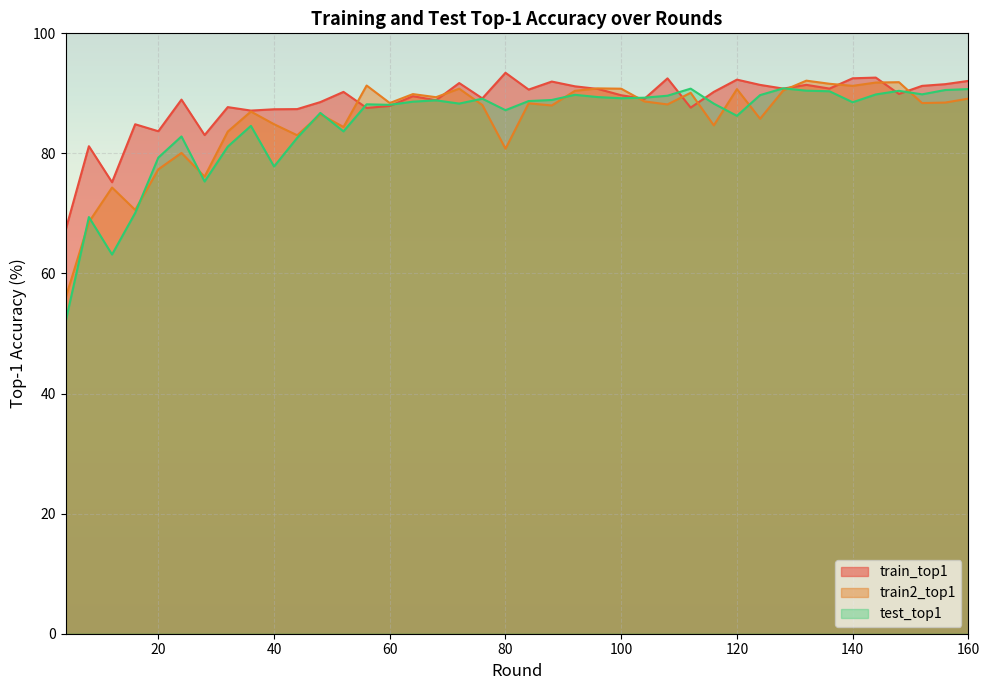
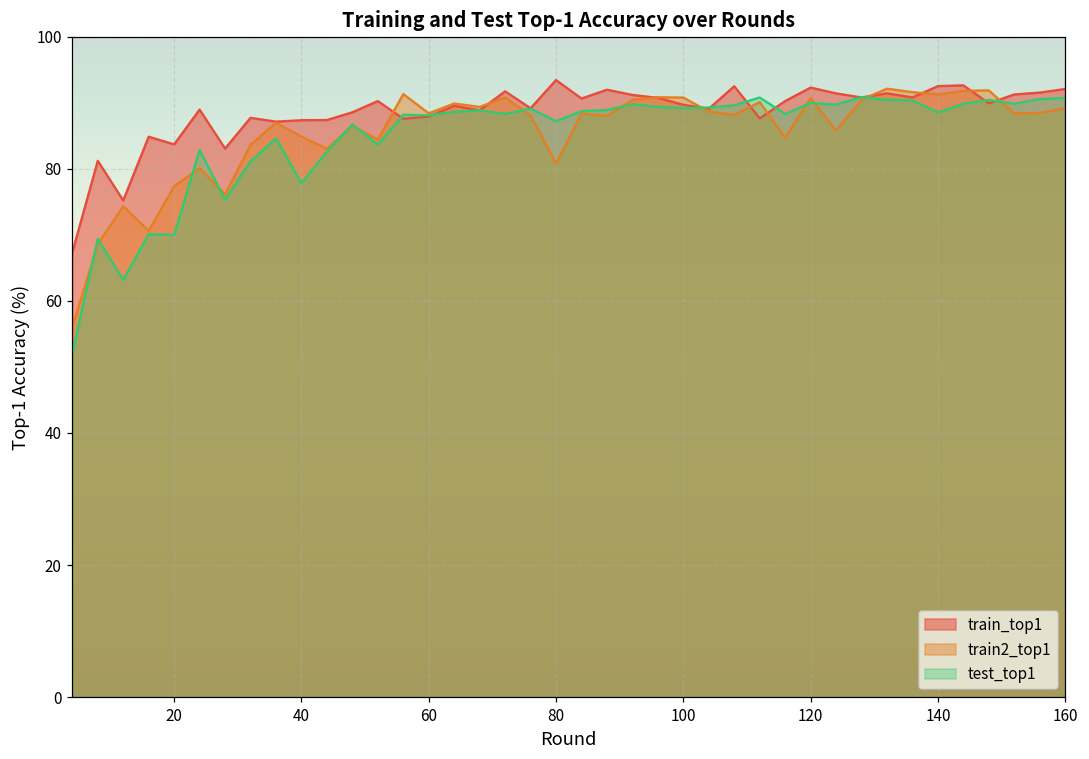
  {
    "test_top1": {
-     "20": 79,
+     "20": 70,
      "40": 78,
      "80": 87,
      "100": 89,
-     "120": 86,
+     "120": 90,
      "140": 89,
      "160": 91
    }
  }
